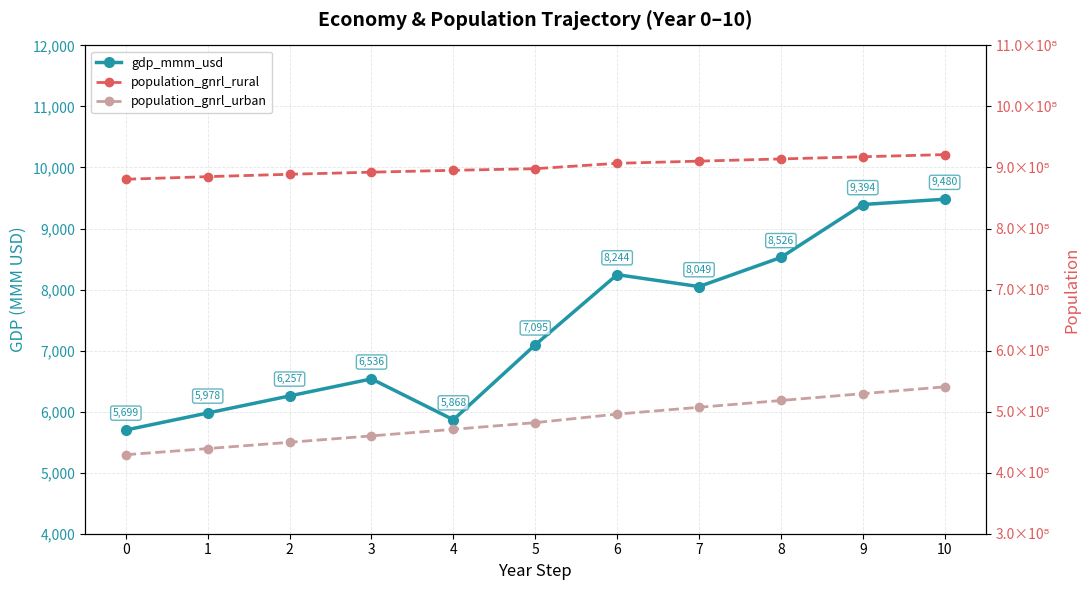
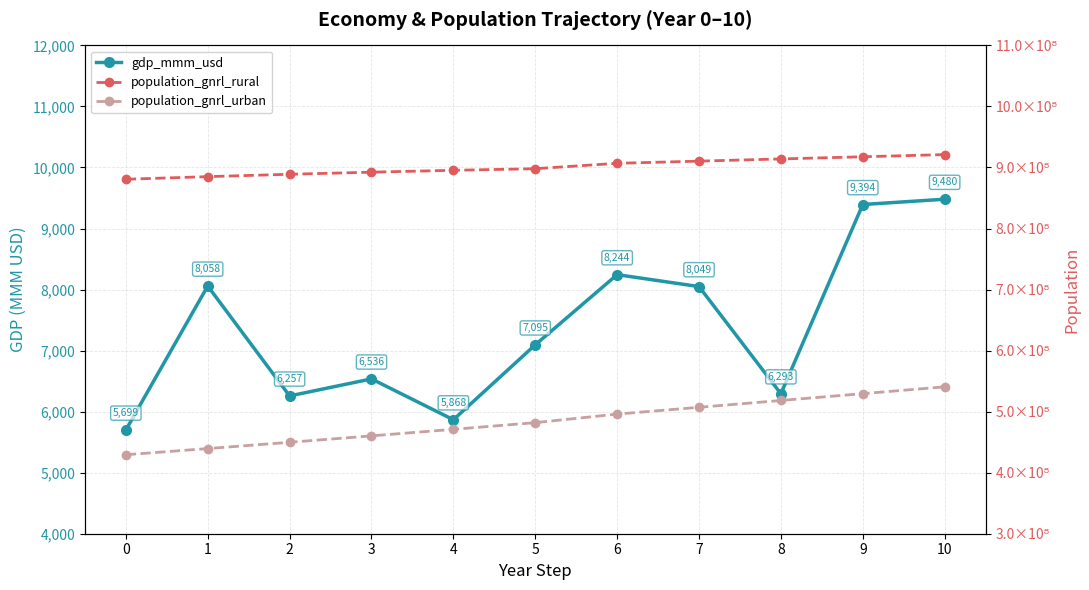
  {
    "gdp_mmm_usd": {
-     "1": "5,978",
-     "8": "8,526"
+     "1": "8,058",
+     "8": "6,293"
    }
  }
